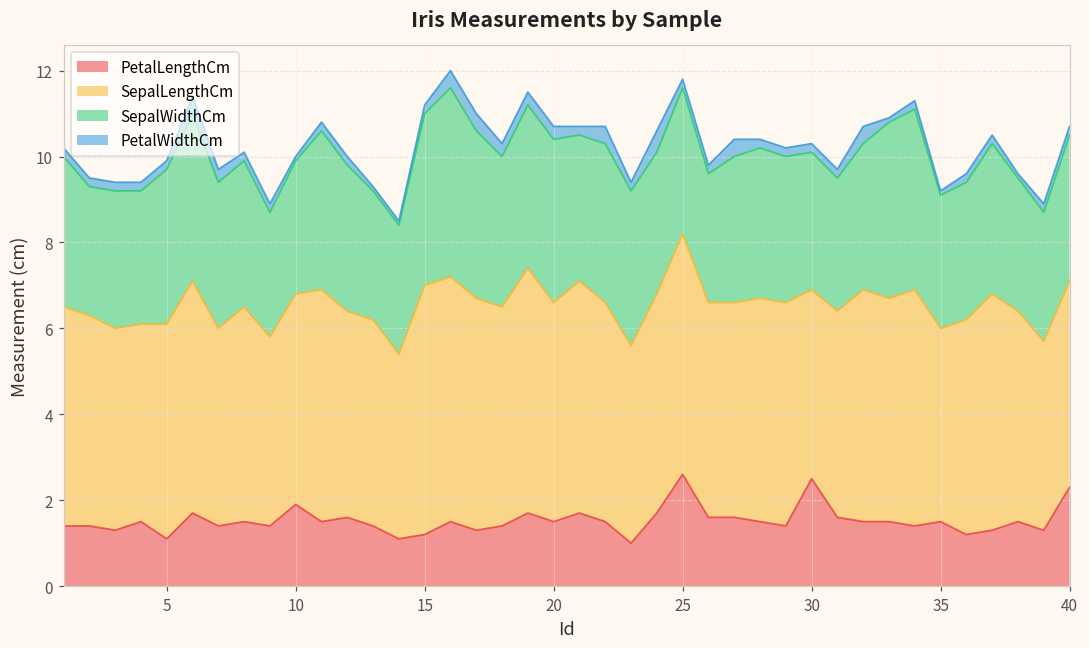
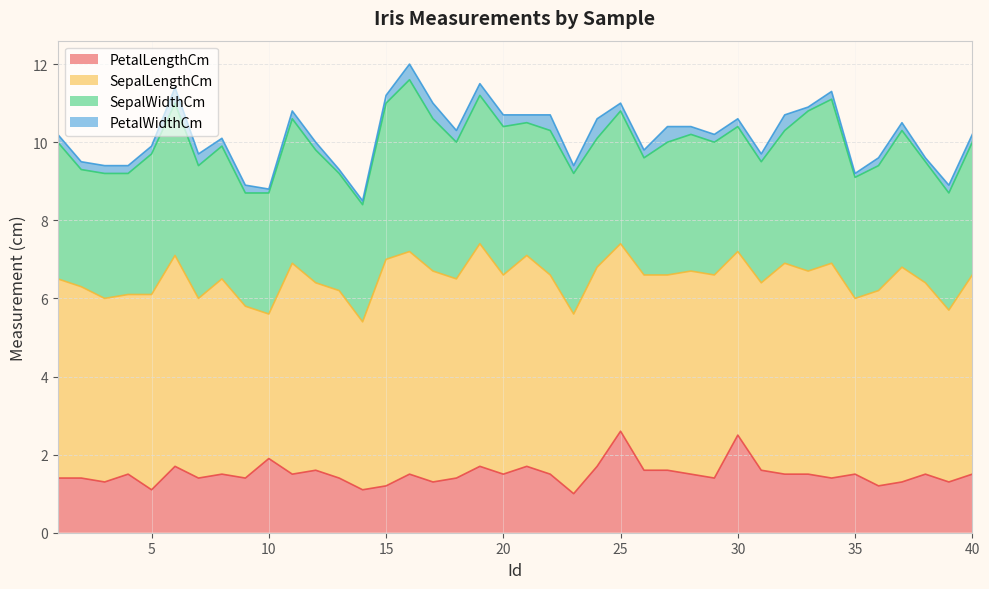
  {
    "PetalLengthCm": {
      "5": 1.1,
      "10": 1.9,
      "15": 1.2,
      "20": 1.5,
      "25": 2.6,
      "30": 2.5,
      "35": 1.5,
-     "40": 2.3
+     "40": 1.5
    },
    "SepalLengthCm": {
      "5": 5.0,
-     "10": 4.9,
+     "10": 3.7,
      "15": 5.8,
      "20": 5.1,
-     "25": 5.6,
-     "30": 4.4,
+     "25": 4.8,
+     "30": 4.7,
      "35": 4.5,
-     "40": 4.8
+     "40": 5.1
    },
    "SepalWidthCm": {
      "5": 3.6,
      "10": 3.1,
      "15": 4.0,
      "20": 3.8,
      "25": 3.4,
      "30": 3.2,
      "35": 3.1,
      "40": 3.4
    },
    "PetalWidthCm": {
      "5": 0.2,
      "10": 0.1,
      "15": 0.2,
      "20": 0.3,
      "25": 0.2,
      "30": 0.2,
      "35": 0.1,
      "40": 0.2
    }
  }
